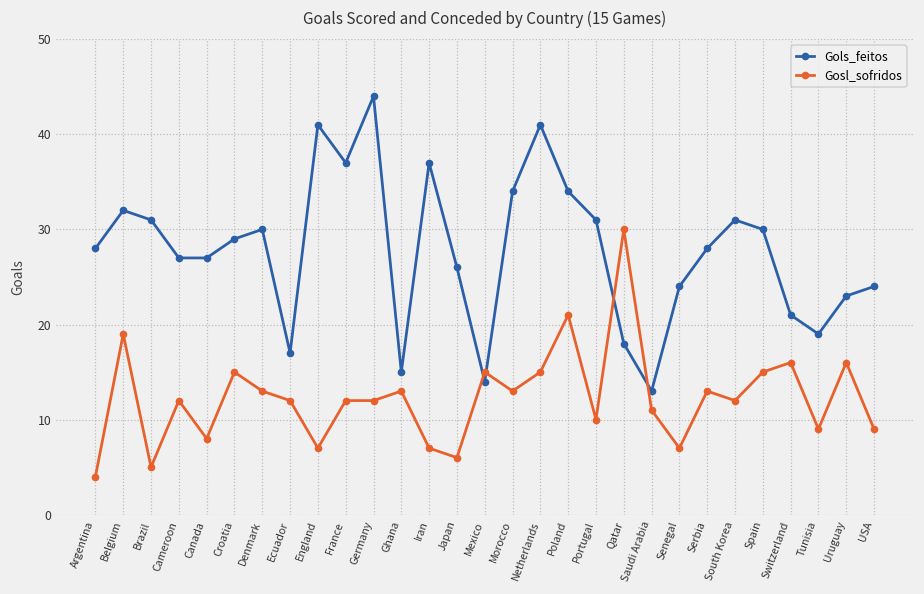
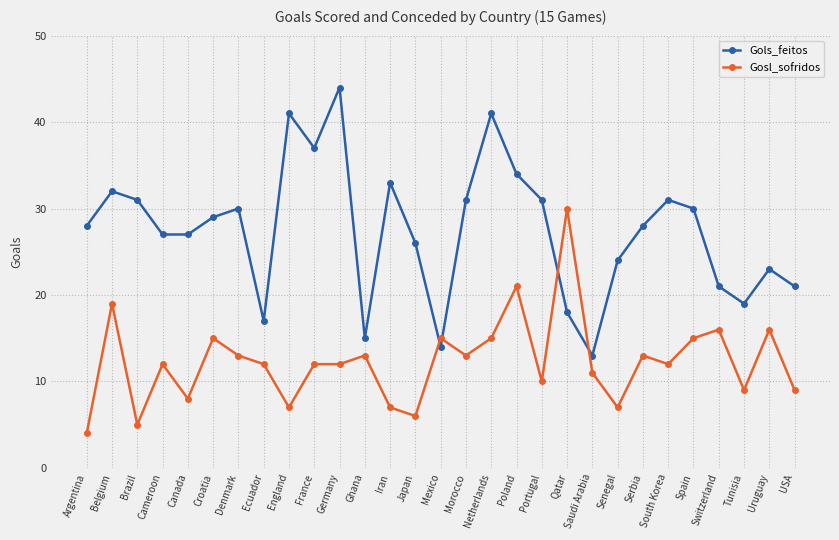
  {
    "Gols_feitos": {
      "Argentina": 28,
      "Belgium": 32,
      "Brazil": 31,
      "Cameroon": 27,
      "Canada": 27,
      "Croatia": 29,
      "Denmark": 30,
      "Ecuador": 17,
      "England": 41,
      "France": 37,
      "Germany": 44,
      "Ghana": 15,
-     "Iran": 37,
+     "Iran": 33,
      "Japan": 26,
      "Mexico": 14,
-     "Morocco": 34,
+     "Morocco": 31,
      "Netherlands": 41,
      "Poland": 34,
      "Portugal": 31,
      "Qatar": 18,
      "Saudi Arabia": 13,
      "Senegal": 24,
      "Serbia": 28,
      "South Korea": 31,
      "Spain": 30,
      "Switzerland": 21,
      "Tunisia": 19,
      "Uruguay": 23,
-     "USA": 24
+     "USA": 21
    },
    "Gosl_sofridos": {
      "Argentina": 4,
      "Belgium": 19,
      "Brazil": 5,
      "Cameroon": 12,
      "Canada": 8,
      "Croatia": 15,
      "Denmark": 13,
      "Ecuador": 12,
      "England": 7,
      "France": 12,
      "Germany": 12,
      "Ghana": 13,
      "Iran": 7,
      "Japan": 6,
      "Mexico": 15,
      "Morocco": 13,
      "Netherlands": 15,
      "Poland": 21,
      "Portugal": 10,
      "Qatar": 30,
      "Saudi Arabia": 11,
      "Senegal": 7,
      "Serbia": 13,
      "South Korea": 12,
      "Spain": 15,
      "Switzerland": 16,
      "Tunisia": 9,
      "Uruguay": 16,
      "USA": 9
    }
  }
